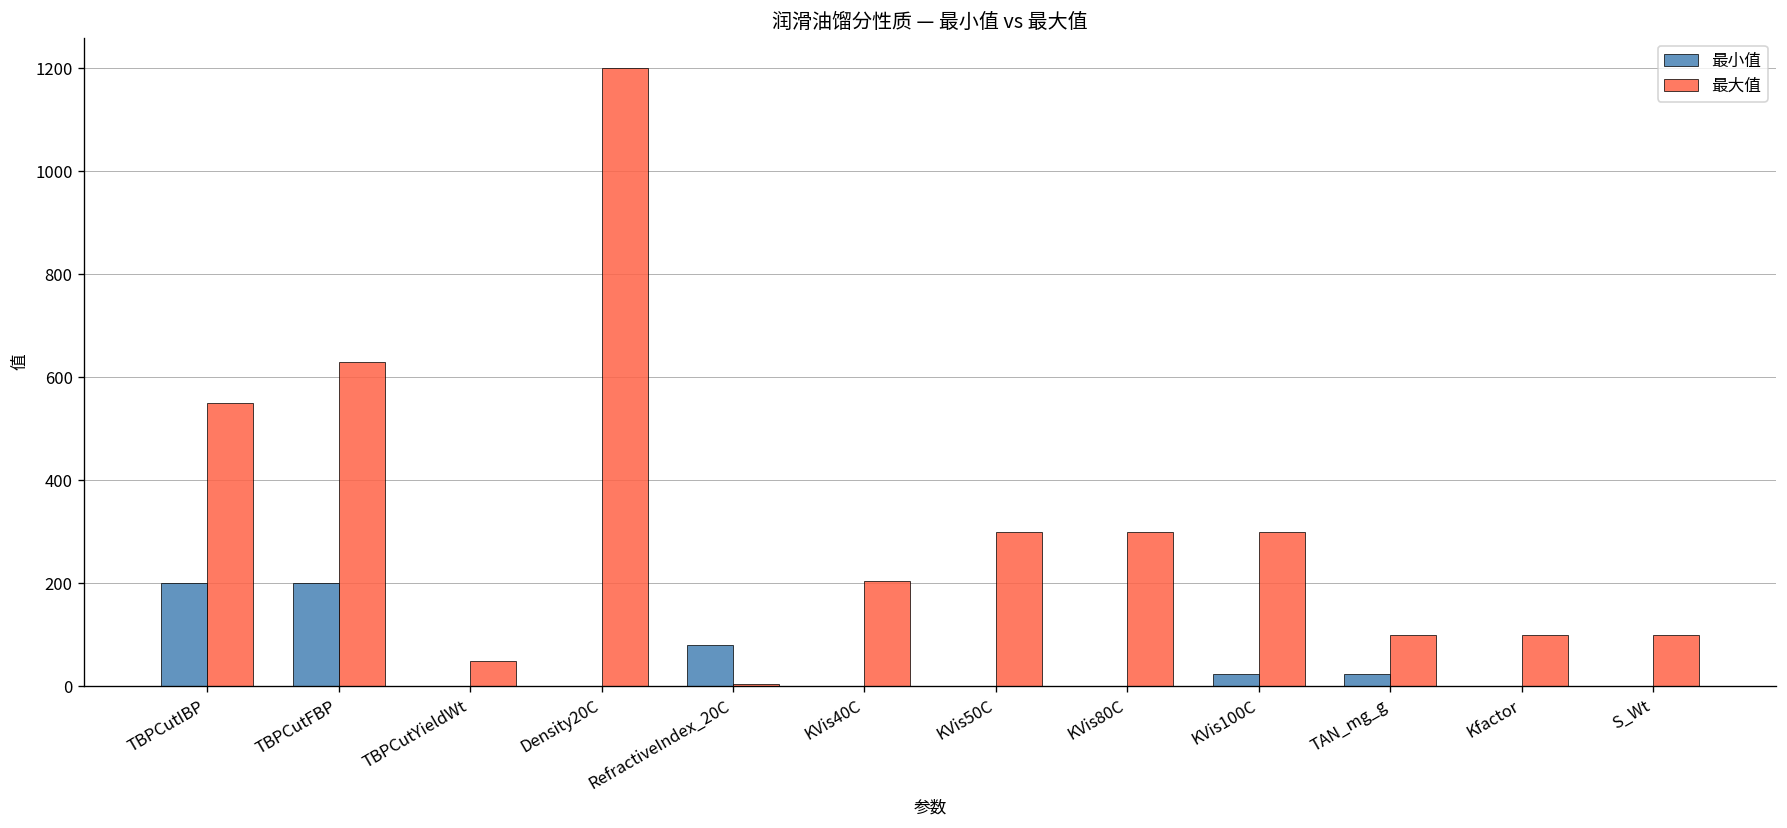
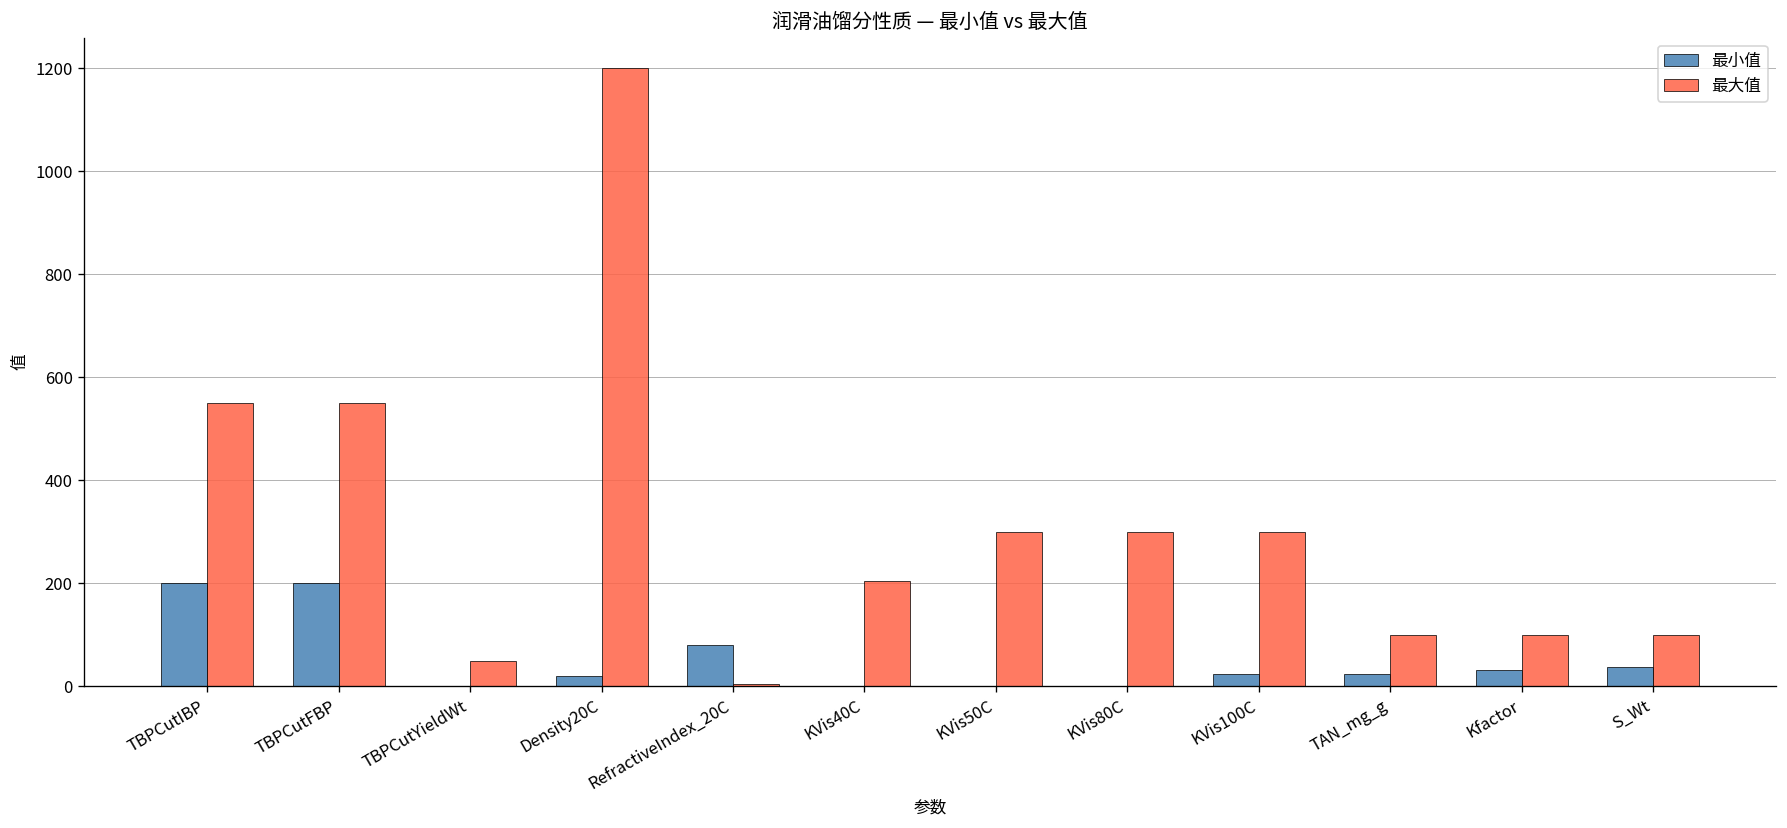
  {
    "最小值": {
      "TBPCutIBP": 200,
      "TBPCutFBP": 200,
      "TBPCutYieldWt": 0,
-     "Density20C": 0,
+     "Density20C": 20,
      "RefractiveIndex_20C": 80,
      "KVis40C": 0,
      "KVis50C": 0,
      "KVis80C": 0,
      "KVis100C": 20,
      "TAN_mg_g": 30,
-     "Kfactor": 0,
-     "S_Wt": 0
+     "Kfactor": 30,
+     "S_Wt": 40
    },
    "最大值": {
      "TBPCutIBP": 550,
-     "TBPCutFBP": 630,
+     "TBPCutFBP": 550,
      "TBPCutYieldWt": 50,
      "Density20C": 1200,
      "KVis40C": 210,
      "KVis50C": 300,
      "KVis80C": 300,
      "KVis100C": 300,
      "TAN_mg_g": 100,
      "Kfactor": 100,
      "S_Wt": 100
    }
  }
